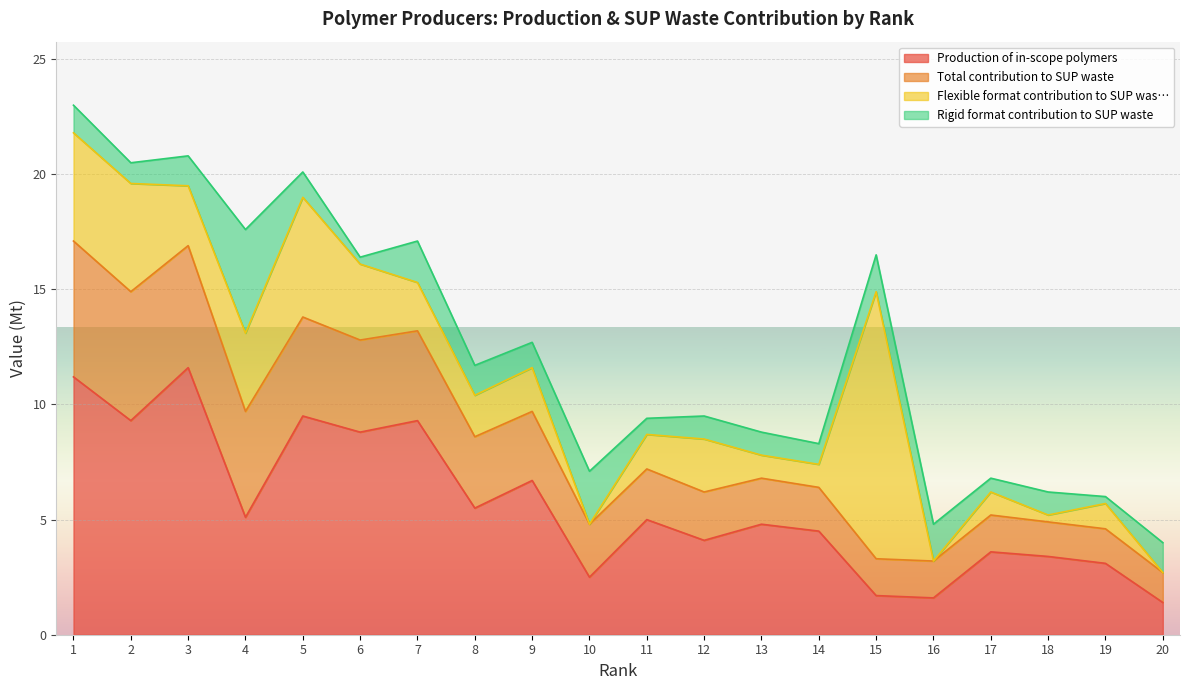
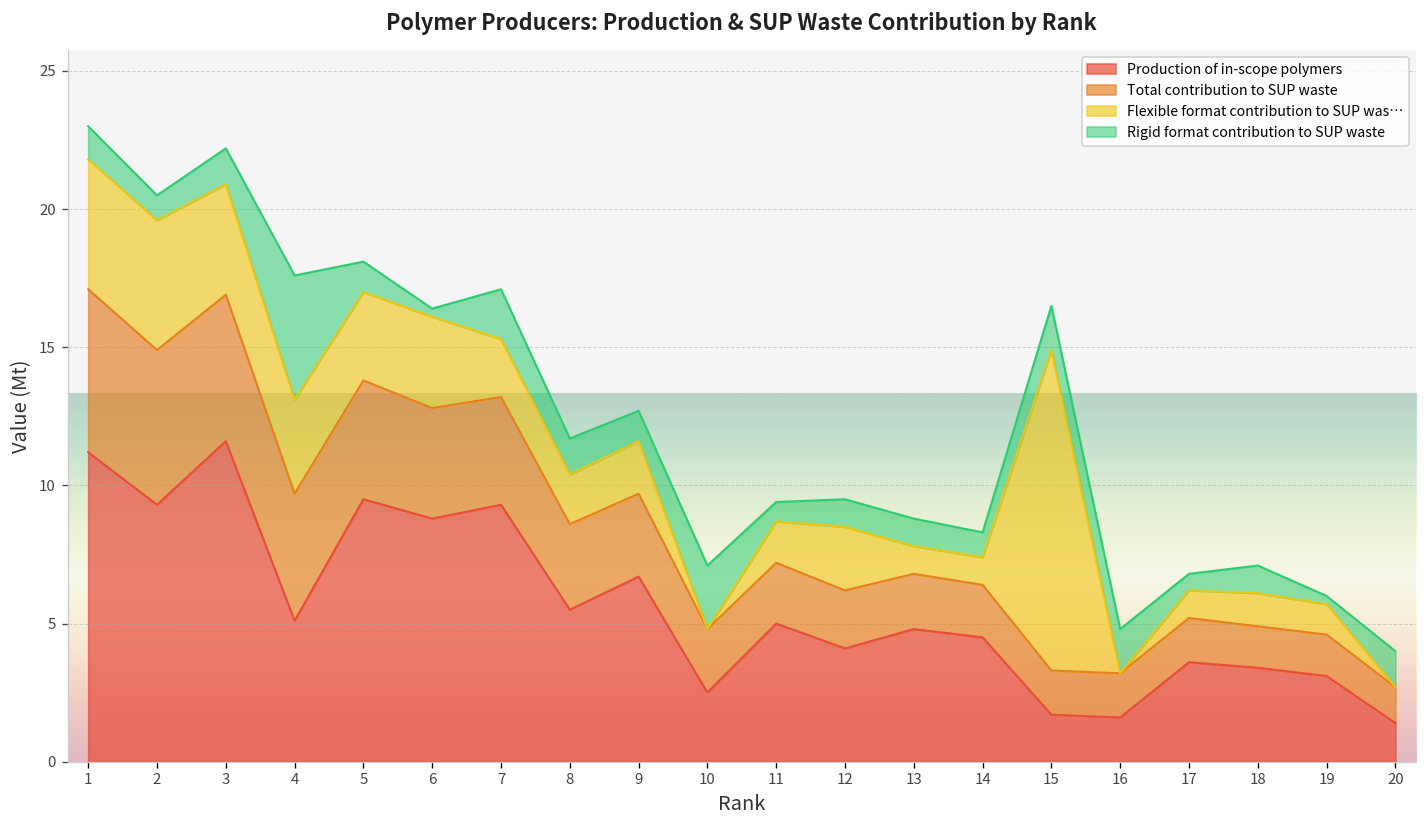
  {
    "Flexible format contribution to SUP was…": {
      "1": 4.7,
      "2": 4.7,
-     "3": 2.6,
+     "3": 4.0,
      "4": 3.4,
-     "5": 5.2,
+     "5": 3.2,
      "6": 3.3,
      "7": 2.1,
      "8": 1.8,
      "9": 1.9,
      "11": 1.5,
      "12": 2.3,
      "13": 1.0,
      "14": 1.0,
      "15": 11.6,
      "17": 1.0,
-     "18": 0.3,
+     "18": 1.2,
      "19": 1.1
    },
    "Rigid format contribution to SUP waste": {
      "1": 1.2,
      "2": 0.9,
      "3": 1.3,
      "4": 4.5,
      "5": 1.1,
      "6": 0.3,
      "7": 1.8,
      "8": 1.3,
      "9": 1.1,
      "10": 2.3,
      "11": 0.7,
      "12": 1.0,
      "13": 1.0,
      "14": 0.9,
      "15": 1.6,
      "16": 1.6,
      "17": 0.6,
      "18": 1.0,
      "19": 0.3,
      "20": 1.3
    }
  }
